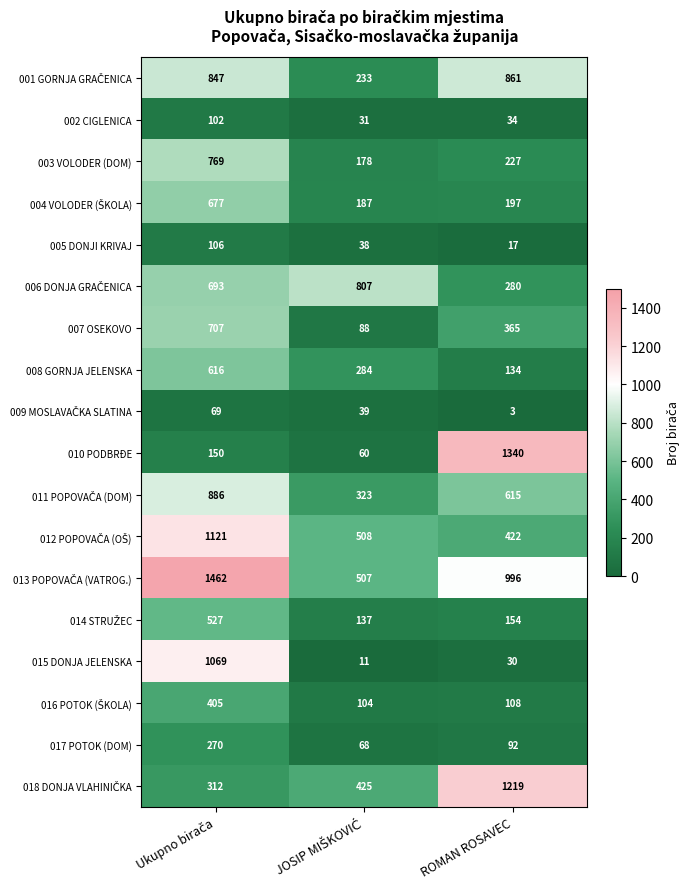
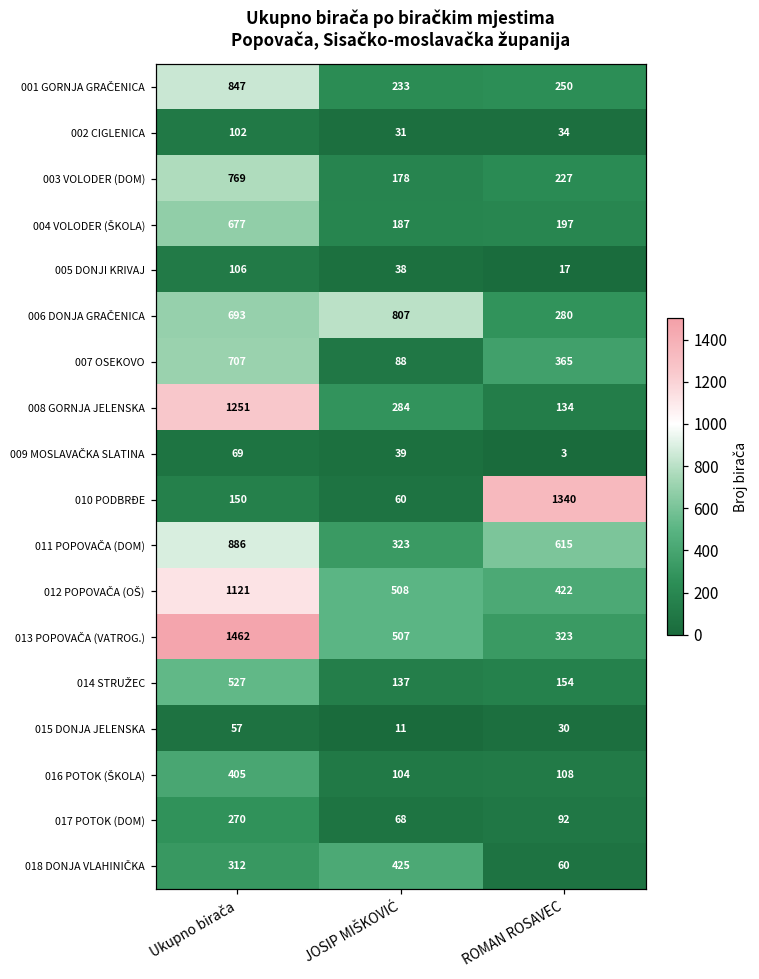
  {
    "001 GORNJA GRAČENICA": {
      "Ukupno birača": 847,
      "JOSIP MIŠKOVIĆ": 233,
-     "ROMAN ROSAVEC": 861
+     "ROMAN ROSAVEC": 250
    },
    "002 CIGLENICA": {
      "Ukupno birača": 102,
      "JOSIP MIŠKOVIĆ": 31,
      "ROMAN ROSAVEC": 34
    },
    "003 VOLODER (DOM)": {
      "Ukupno birača": 769,
      "JOSIP MIŠKOVIĆ": 178,
      "ROMAN ROSAVEC": 227
    },
    "004 VOLODER (ŠKOLA)": {
      "Ukupno birača": 677,
      "JOSIP MIŠKOVIĆ": 187,
      "ROMAN ROSAVEC": 197
    },
    "005 DONJI KRIVAJ": {
      "Ukupno birača": 106,
      "JOSIP MIŠKOVIĆ": 38,
      "ROMAN ROSAVEC": 17
    },
    "006 DONJA GRAČENICA": {
      "Ukupno birača": 693,
      "JOSIP MIŠKOVIĆ": 807,
      "ROMAN ROSAVEC": 280
    },
    "007 OSEKOVO": {
      "Ukupno birača": 707,
      "JOSIP MIŠKOVIĆ": 88,
      "ROMAN ROSAVEC": 365
    },
    "008 GORNJA JELENSKA": {
-     "Ukupno birača": 616,
+     "Ukupno birača": 1251,
      "JOSIP MIŠKOVIĆ": 284,
      "ROMAN ROSAVEC": 134
    },
    "009 MOSLAVAČKA SLATINA": {
      "Ukupno birača": 69,
      "JOSIP MIŠKOVIĆ": 39,
      "ROMAN ROSAVEC": 3
    },
    "010 PODBRĐE": {
      "Ukupno birača": 150,
      "JOSIP MIŠKOVIĆ": 60,
      "ROMAN ROSAVEC": 1340
    },
    "011 POPOVAČA (DOM)": {
      "Ukupno birača": 886,
      "JOSIP MIŠKOVIĆ": 323,
      "ROMAN ROSAVEC": 615
    },
    "012 POPOVAČA (OŠ)": {
      "Ukupno birača": 1121,
      "JOSIP MIŠKOVIĆ": 508,
      "ROMAN ROSAVEC": 422
    },
    "013 POPOVAČA (VATROG.)": {
      "Ukupno birača": 1462,
      "JOSIP MIŠKOVIĆ": 507,
-     "ROMAN ROSAVEC": 996
+     "ROMAN ROSAVEC": 323
    },
    "014 STRUŽEC": {
      "Ukupno birača": 527,
      "JOSIP MIŠKOVIĆ": 137,
      "ROMAN ROSAVEC": 154
    },
    "015 DONJA JELENSKA": {
-     "Ukupno birača": 1069,
+     "Ukupno birača": 57,
      "JOSIP MIŠKOVIĆ": 11,
      "ROMAN ROSAVEC": 30
    },
    "016 POTOK (ŠKOLA)": {
      "Ukupno birača": 405,
      "JOSIP MIŠKOVIĆ": 104,
      "ROMAN ROSAVEC": 108
    },
    "017 POTOK (DOM)": {
      "Ukupno birača": 270,
      "JOSIP MIŠKOVIĆ": 68,
      "ROMAN ROSAVEC": 92
    },
    "018 DONJA VLAHINIČKA": {
      "Ukupno birača": 312,
      "JOSIP MIŠKOVIĆ": 425,
-     "ROMAN ROSAVEC": 1219
+     "ROMAN ROSAVEC": 60
    }
  }
